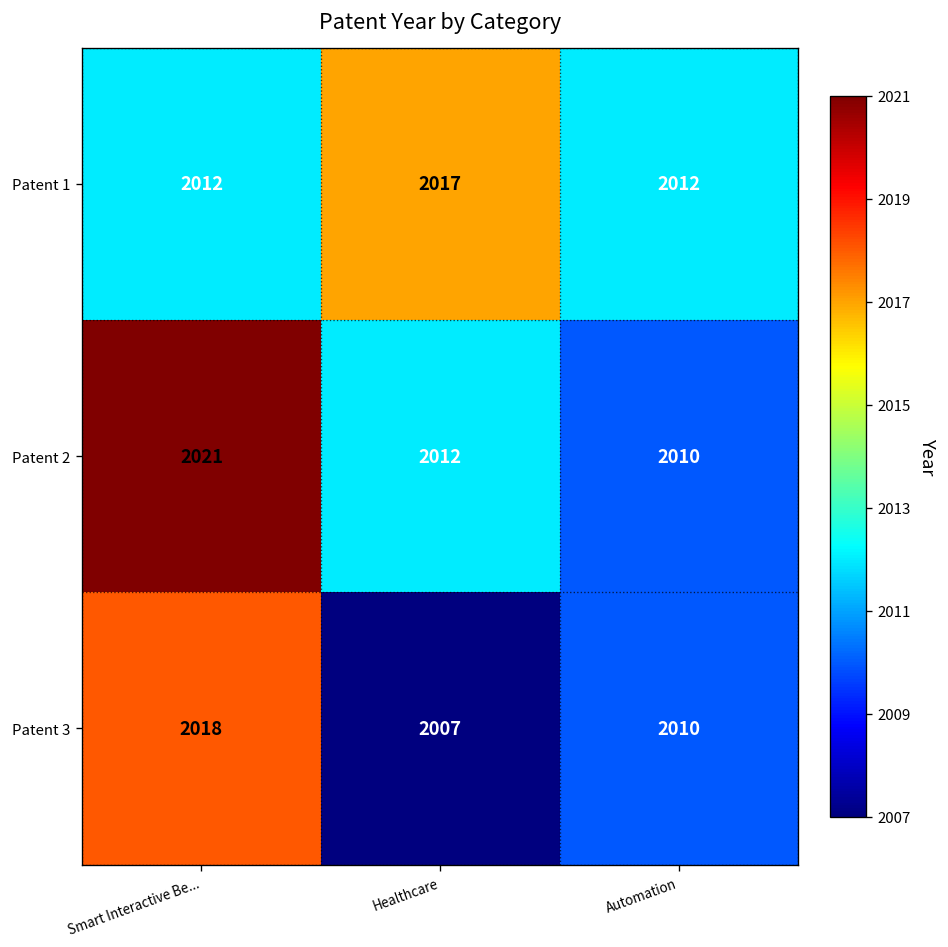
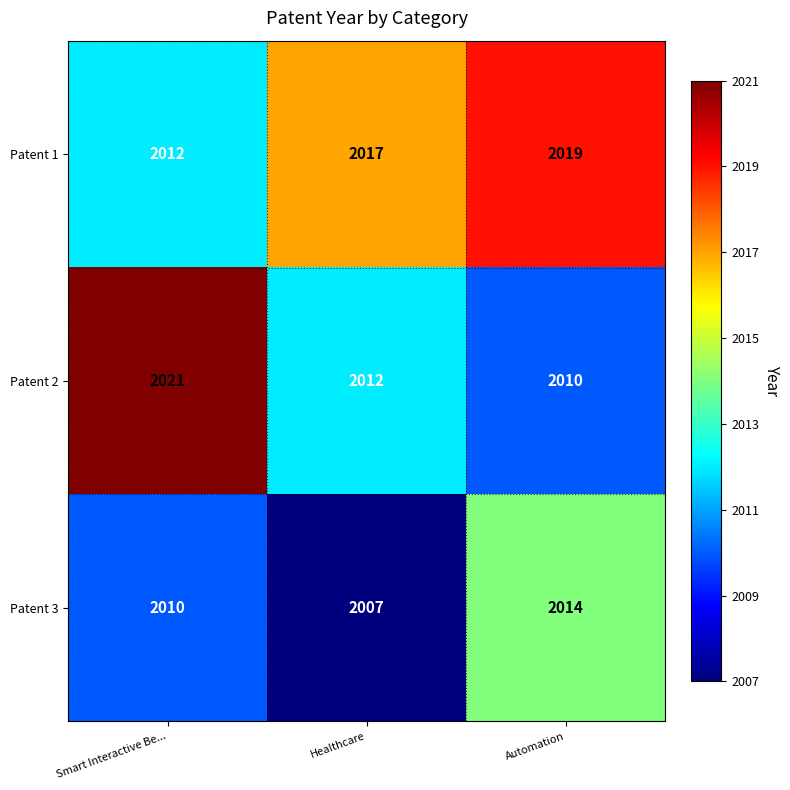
  {
    "Patent 1": {
      "Smart Interactive Be...": 2012,
      "Healthcare": 2017,
-     "Automation": 2012
+     "Automation": 2019
    },
    "Patent 2": {
      "Smart Interactive Be...": 2021,
      "Healthcare": 2012,
      "Automation": 2010
    },
    "Patent 3": {
-     "Smart Interactive Be...": 2018,
+     "Smart Interactive Be...": 2010,
      "Healthcare": 2007,
-     "Automation": 2010
+     "Automation": 2014
    }
  }
